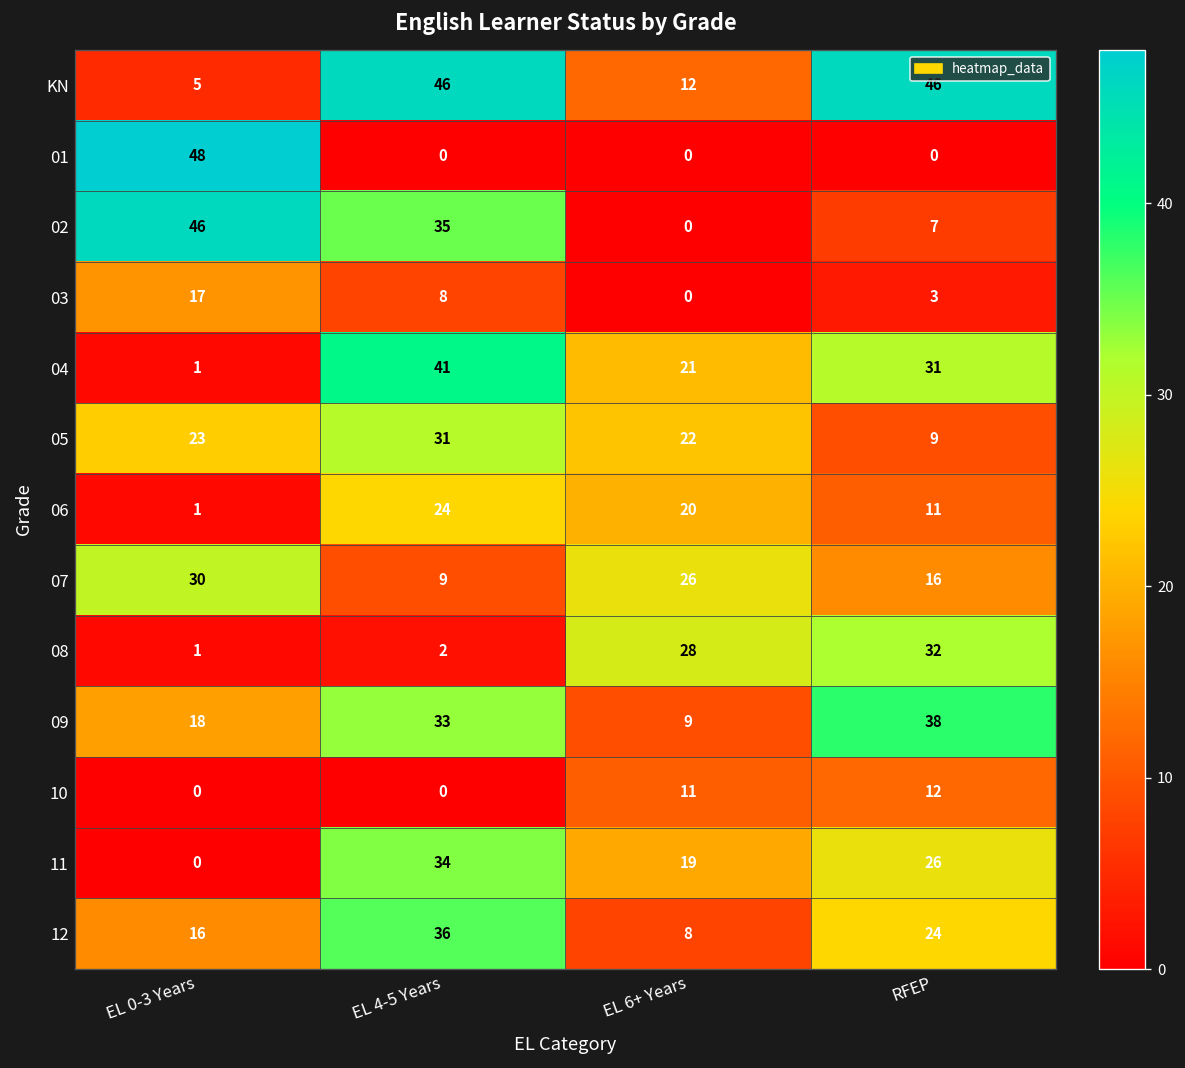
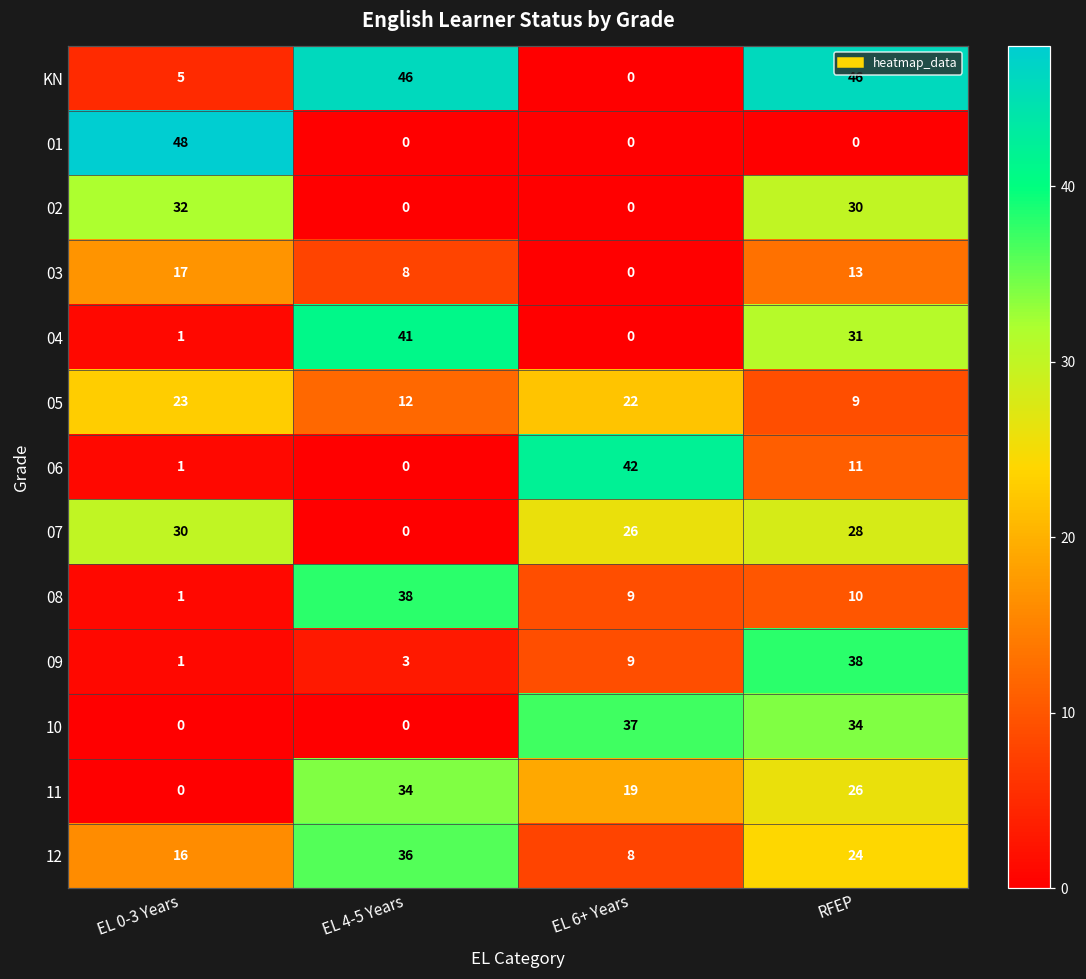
  {
    "KN": {
      "EL 0-3 Years": 5,
      "EL 4-5 Years": 46,
-     "EL 6+ Years": 12
+     "EL 6+ Years": 0
    },
    "01": {
      "EL 0-3 Years": 48,
      "EL 4-5 Years": 0,
      "EL 6+ Years": 0,
      "RFEP": 0
    },
    "02": {
-     "EL 0-3 Years": 46,
-     "EL 4-5 Years": 35,
+     "EL 0-3 Years": 32,
+     "EL 4-5 Years": 0,
      "EL 6+ Years": 0,
-     "RFEP": 7
+     "RFEP": 30
    },
    "03": {
      "EL 0-3 Years": 17,
      "EL 4-5 Years": 8,
      "EL 6+ Years": 0,
-     "RFEP": 3
+     "RFEP": 13
    },
    "04": {
      "EL 0-3 Years": 1,
      "EL 4-5 Years": 41,
-     "EL 6+ Years": 21,
+     "EL 6+ Years": 0,
      "RFEP": 31
    },
    "05": {
      "EL 0-3 Years": 23,
-     "EL 4-5 Years": 31,
+     "EL 4-5 Years": 12,
      "EL 6+ Years": 22,
      "RFEP": 9
    },
    "06": {
      "EL 0-3 Years": 1,
-     "EL 4-5 Years": 24,
-     "EL 6+ Years": 20,
+     "EL 4-5 Years": 0,
+     "EL 6+ Years": 42,
      "RFEP": 11
    },
    "07": {
      "EL 0-3 Years": 30,
-     "EL 4-5 Years": 9,
+     "EL 4-5 Years": 0,
      "EL 6+ Years": 26,
-     "RFEP": 16
+     "RFEP": 28
    },
    "08": {
      "EL 0-3 Years": 1,
-     "EL 4-5 Years": 2,
-     "EL 6+ Years": 28,
-     "RFEP": 32
+     "EL 4-5 Years": 38,
+     "EL 6+ Years": 9,
+     "RFEP": 10
    },
    "09": {
-     "EL 0-3 Years": 18,
-     "EL 4-5 Years": 33,
+     "EL 0-3 Years": 1,
+     "EL 4-5 Years": 3,
      "EL 6+ Years": 9,
      "RFEP": 38
    },
    "10": {
      "EL 0-3 Years": 0,
      "EL 4-5 Years": 0,
-     "EL 6+ Years": 11,
-     "RFEP": 12
+     "EL 6+ Years": 37,
+     "RFEP": 34
    },
    "11": {
      "EL 0-3 Years": 0,
      "EL 4-5 Years": 34,
      "EL 6+ Years": 19,
      "RFEP": 26
    },
    "12": {
      "EL 0-3 Years": 16,
      "EL 4-5 Years": 36,
      "EL 6+ Years": 8,
      "RFEP": 24
    }
  }
